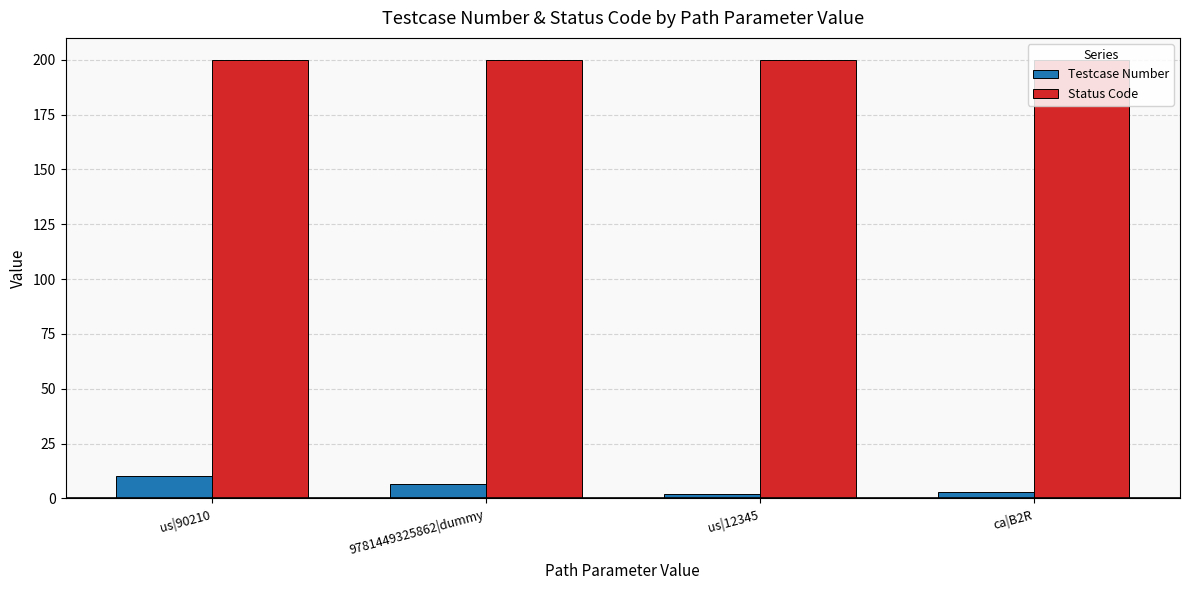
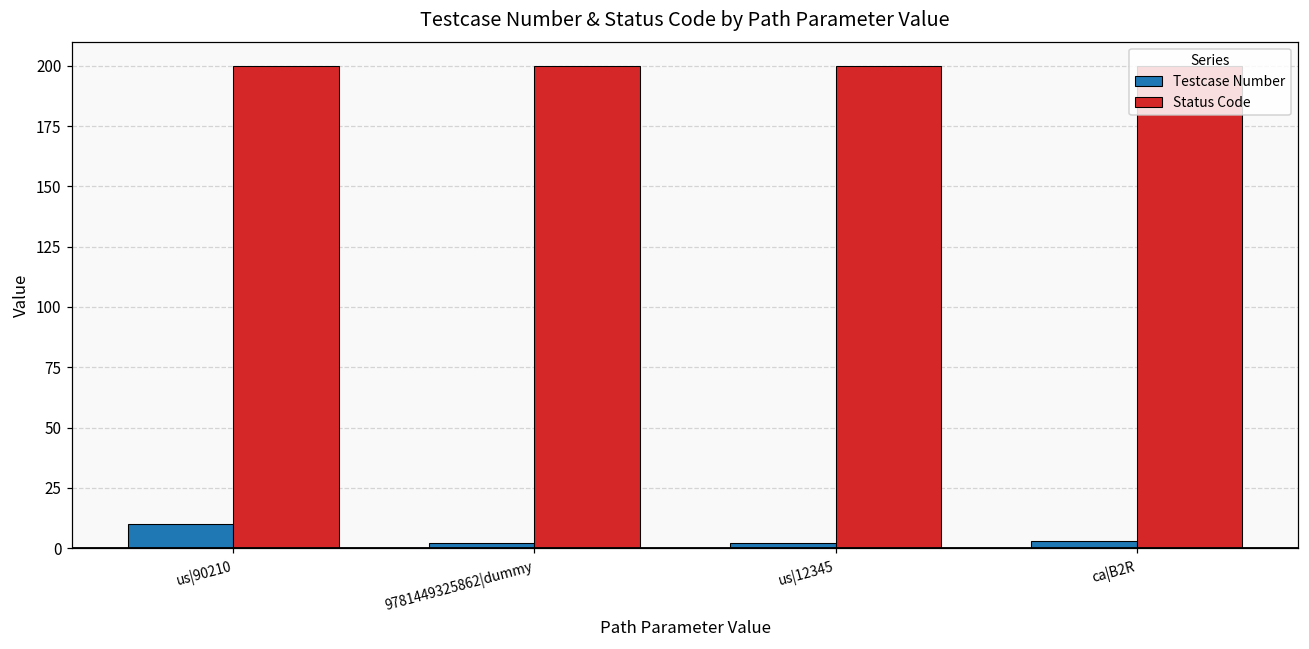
  {
    "Testcase Number": {
      "us|90210": 10,
-     "9781449325862|dummy": 6,
+     "9781449325862|dummy": 2,
      "us|12345": 2,
      "ca|B2R": 3
    },
    "Status Code": {
      "us|90210": 200,
      "9781449325862|dummy": 200,
      "us|12345": 200
    }
  }
